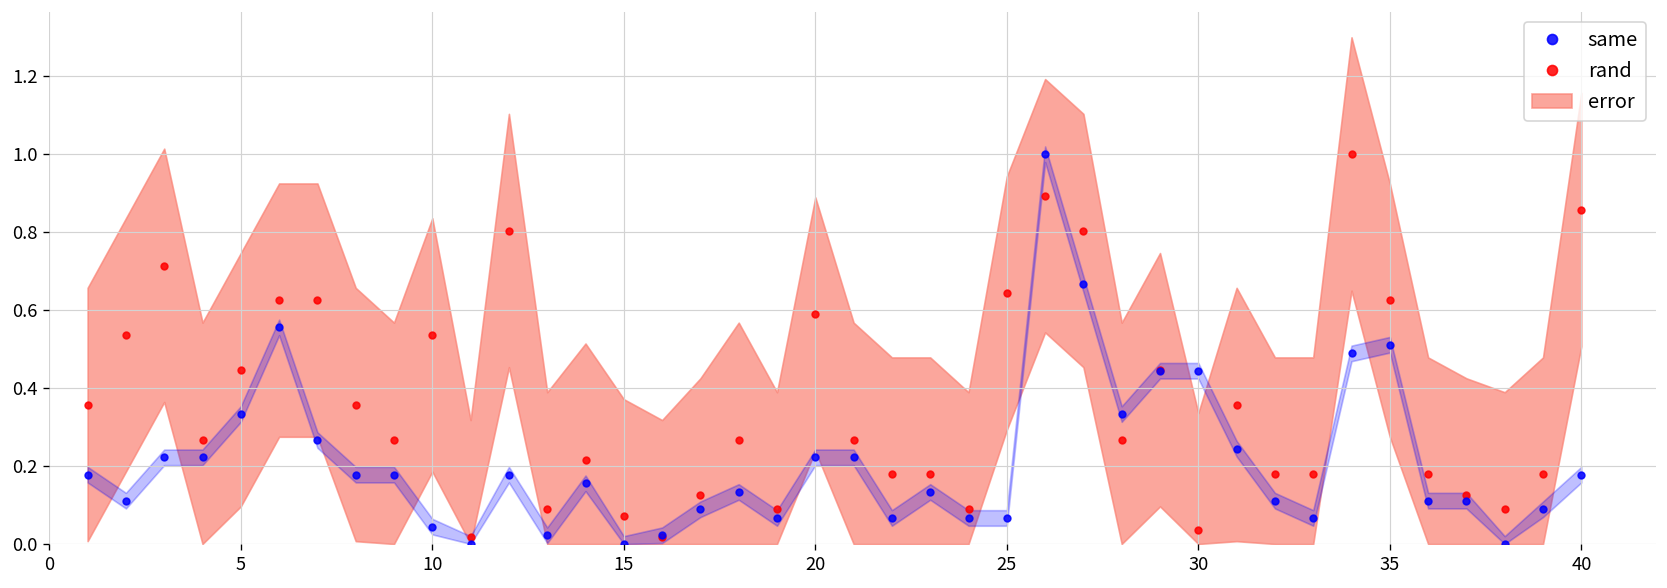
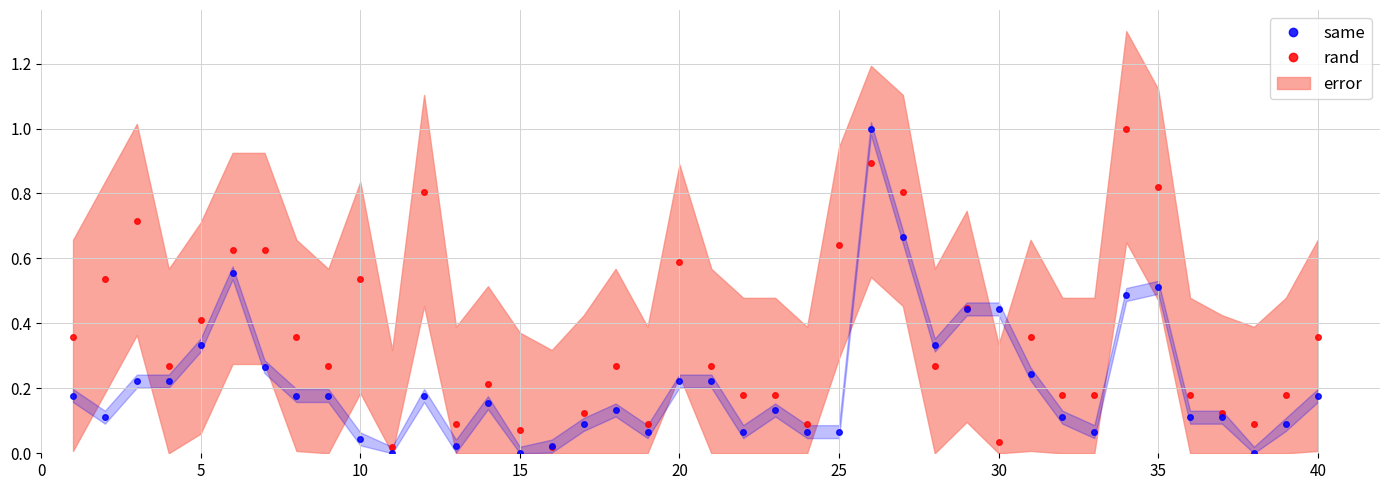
  {
    "rand": {
-     "5": 0.45,
+     "5": 0.41,
      "10": 0.54,
      "15": 0.07,
      "20": 0.59,
      "25": 0.64,
      "30": 0.04,
-     "35": 0.63,
-     "40": 0.86
+     "35": 0.82,
+     "40": 0.36
    },
    "error": {
      "15": 0.37,
      "30": 0.34
    }
  }
